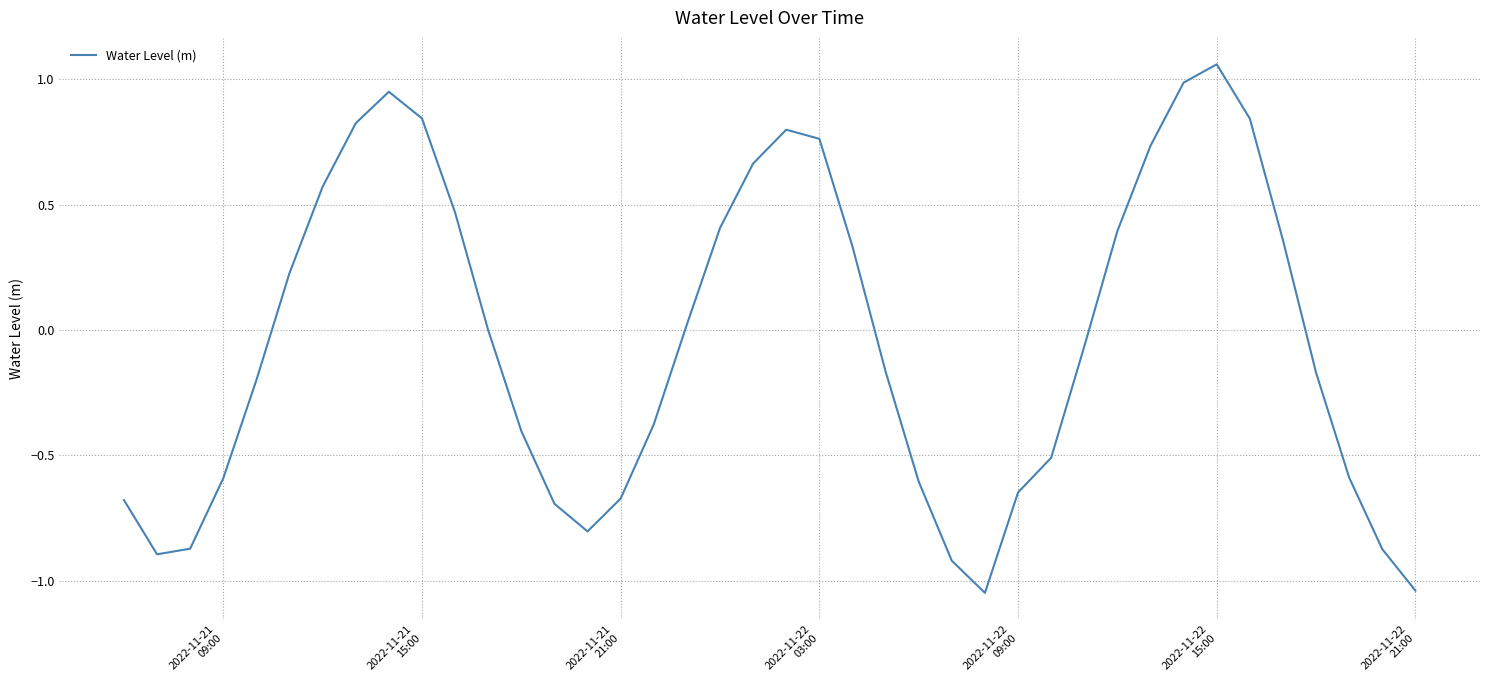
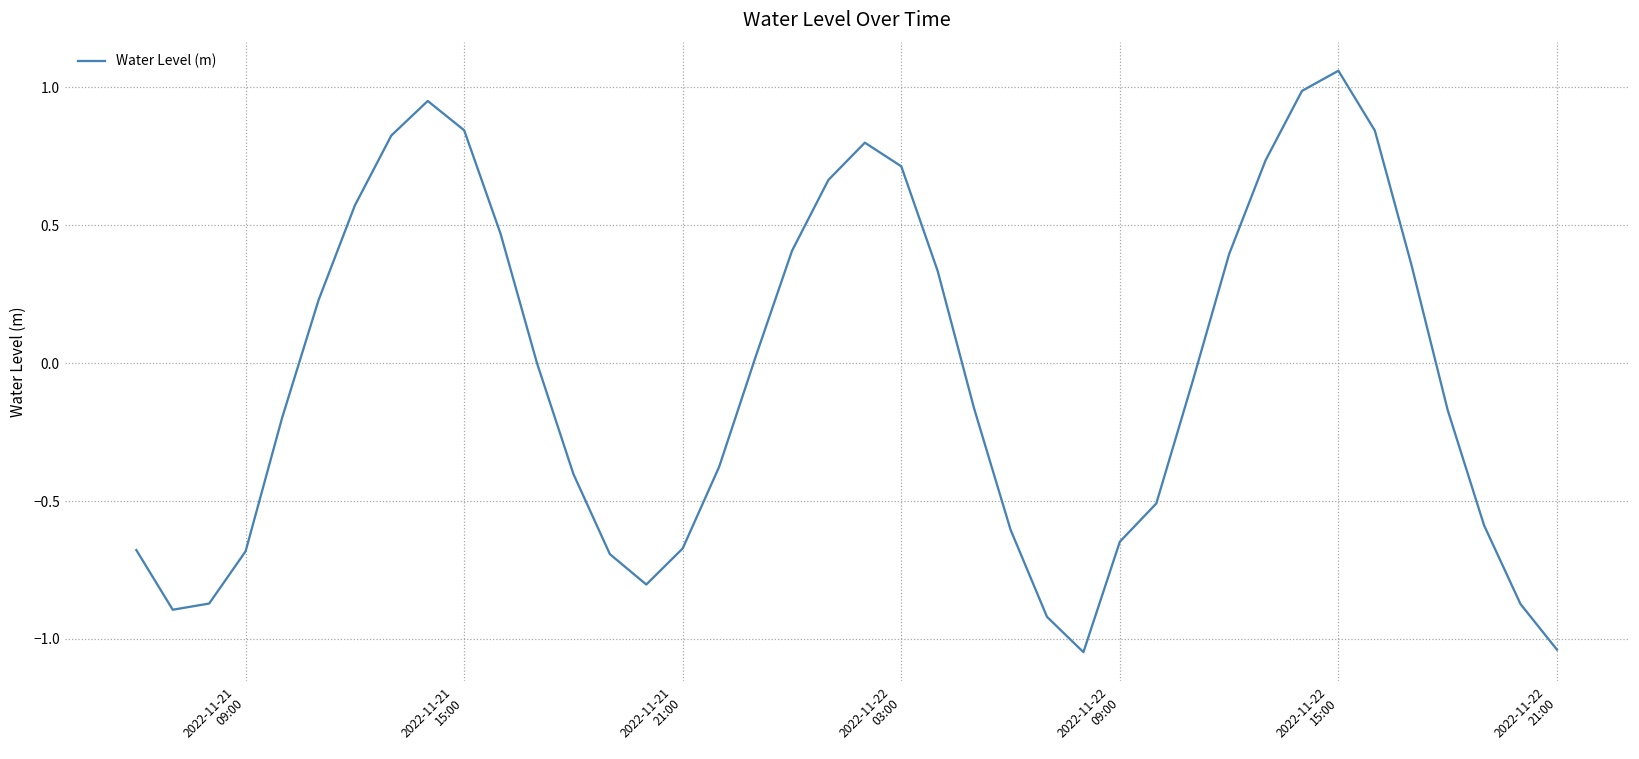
  {
-   "2022-11-21 09:00": -0.59,
+   "2022-11-21 09:00": -0.68,
    "2022-11-21 15:00": 0.84,
    "2022-11-21 21:00": -0.67,
-   "2022-11-22 03:00": 0.76,
+   "2022-11-22 03:00": 0.71,
    "2022-11-22 09:00": -0.65,
    "2022-11-22 15:00": 1.06,
    "2022-11-22 21:00": -1.04
  }
